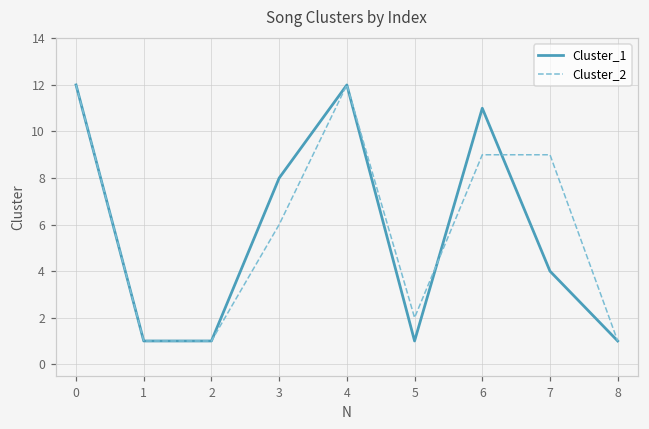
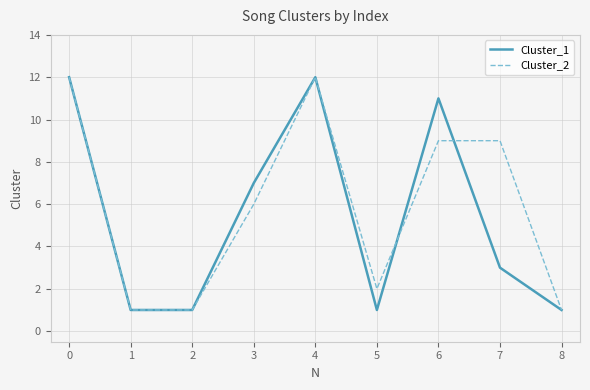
  {
    "Cluster_1": {
-     "3": 8,
+     "3": 7,
      "5": 1,
      "6": 11,
-     "7": 4
+     "7": 3
    },
    "Cluster_2": {
      "3": 6,
      "5": 2,
      "6": 9,
      "7": 9
    }
  }
